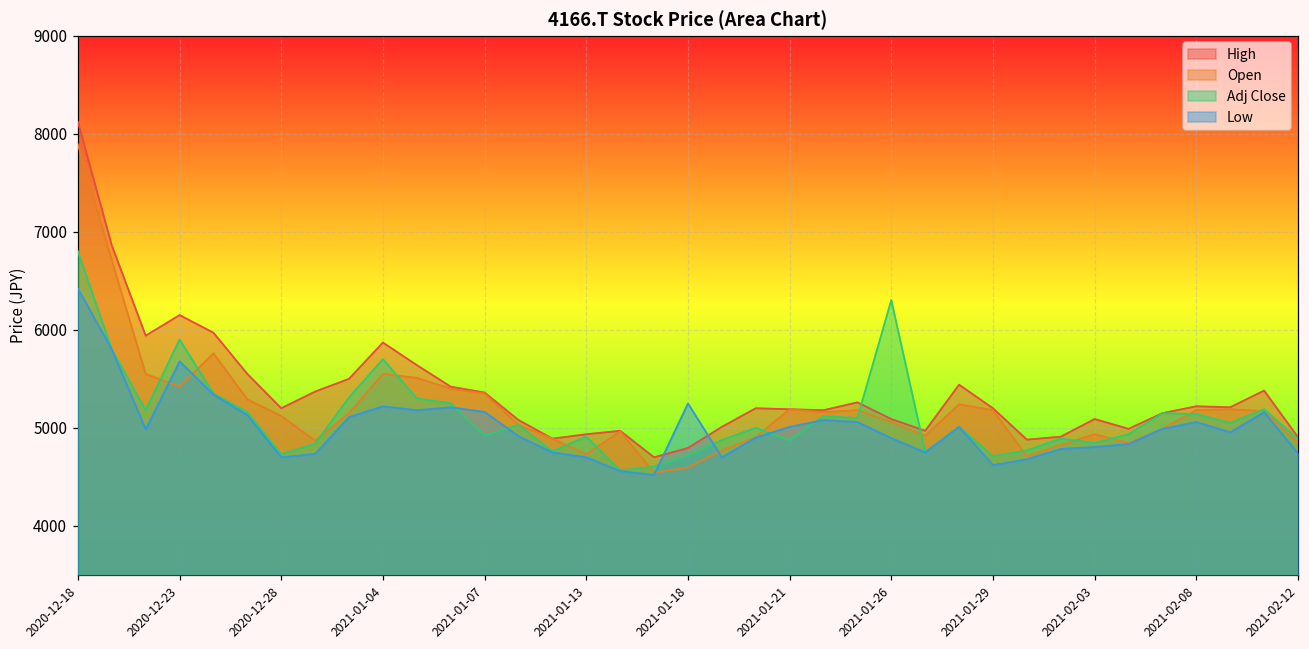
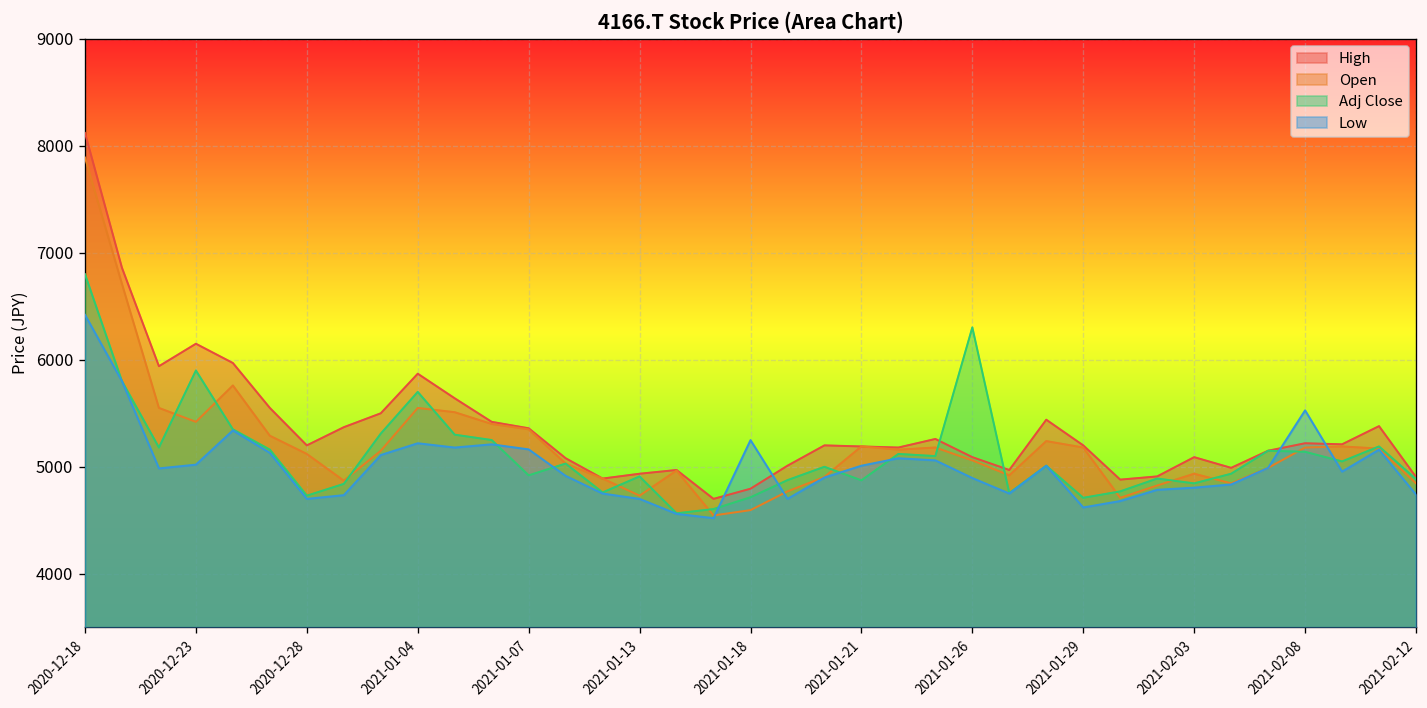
  {
    "Adj Close": {
      "2020-12-18": 6800,
      "2020-12-23": 5900,
      "2020-12-28": 4700,
      "2021-01-04": 5700,
      "2021-01-07": 4900,
      "2021-01-18": 4700,
      "2021-01-21": 4900,
      "2021-01-26": 6300,
      "2021-01-29": 4700,
      "2021-02-03": 4800,
      "2021-02-08": 5100
    },
    "Low": {
      "2020-12-18": 6400,
-     "2020-12-23": 5700,
+     "2020-12-23": 5000,
      "2020-12-28": 4700,
      "2021-01-04": 5200,
      "2021-01-07": 5200,
      "2021-01-13": 4700,
      "2021-01-18": 5200,
      "2021-01-21": 5000,
      "2021-01-26": 4900,
      "2021-01-29": 4600,
      "2021-02-03": 4800,
-     "2021-02-08": 5100,
+     "2021-02-08": 5500,
      "2021-02-12": 4700
    }
  }
